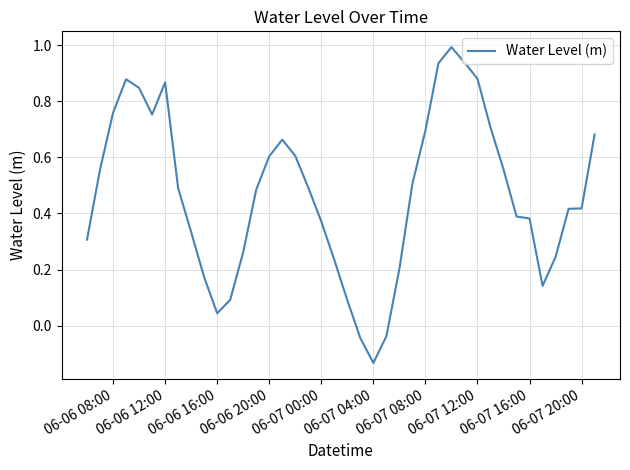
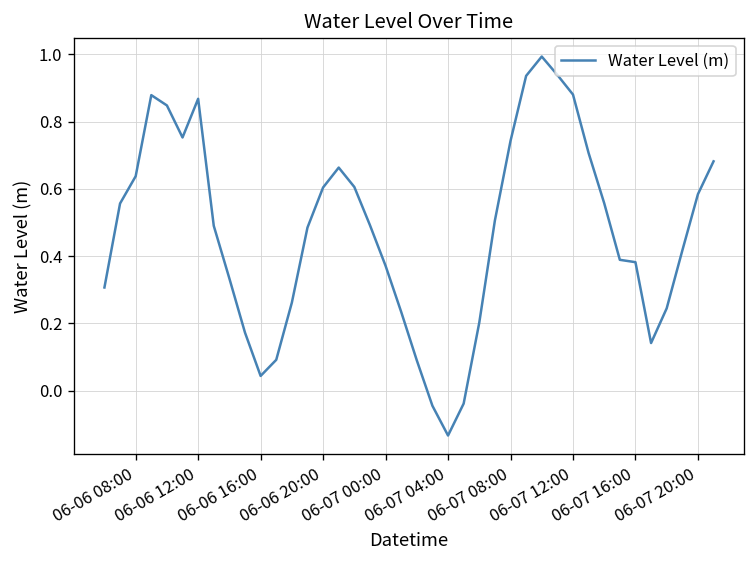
  {
-   "06-06 08:00": 0.76,
+   "06-06 08:00": 0.64,
    "06-06 12:00": 0.87,
    "06-06 16:00": 0.04,
    "06-06 20:00": 0.60,
    "06-07 00:00": 0.37,
    "06-07 04:00": -0.13,
-   "06-07 08:00": 0.70,
+   "06-07 08:00": 0.74,
    "06-07 12:00": 0.88,
    "06-07 16:00": 0.38,
-   "06-07 20:00": 0.42
+   "06-07 20:00": 0.58
  }
